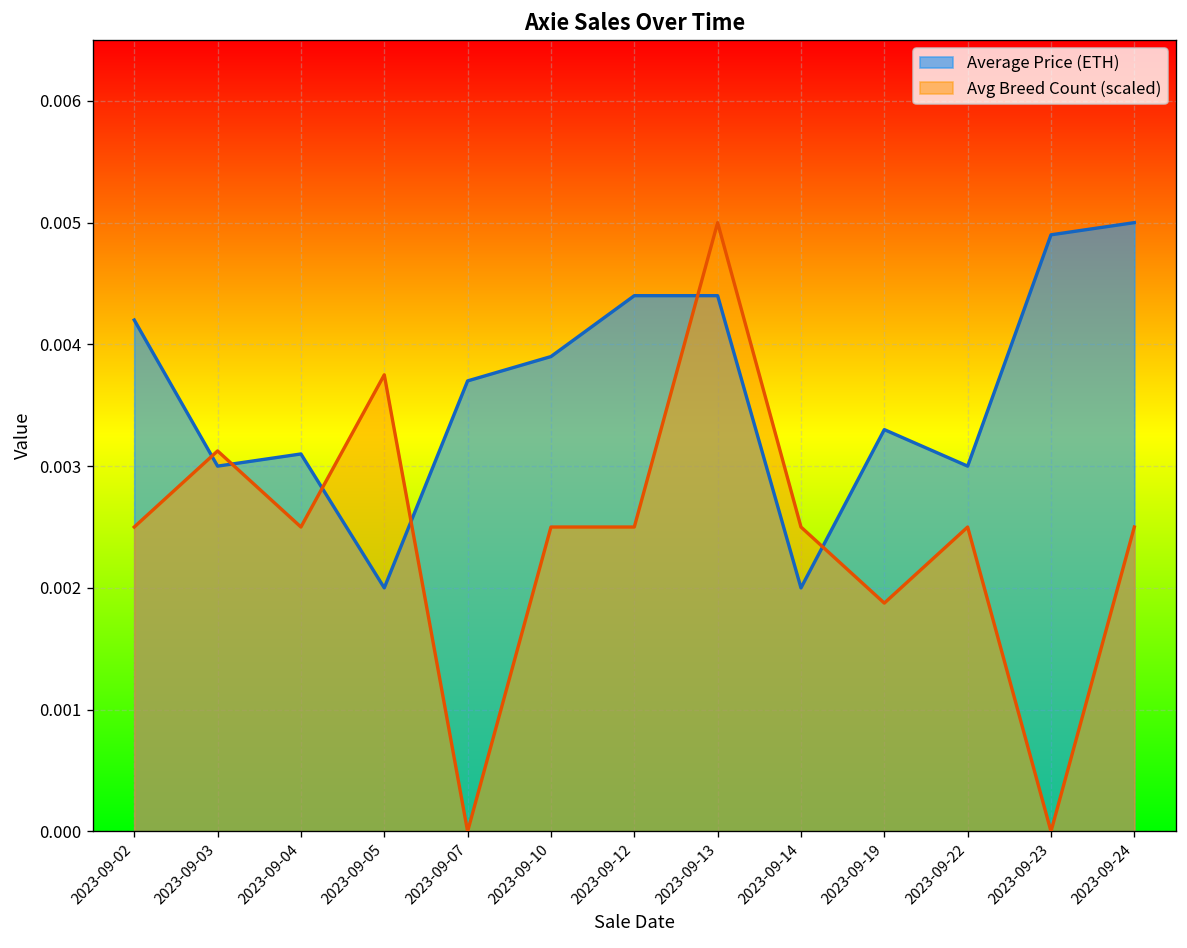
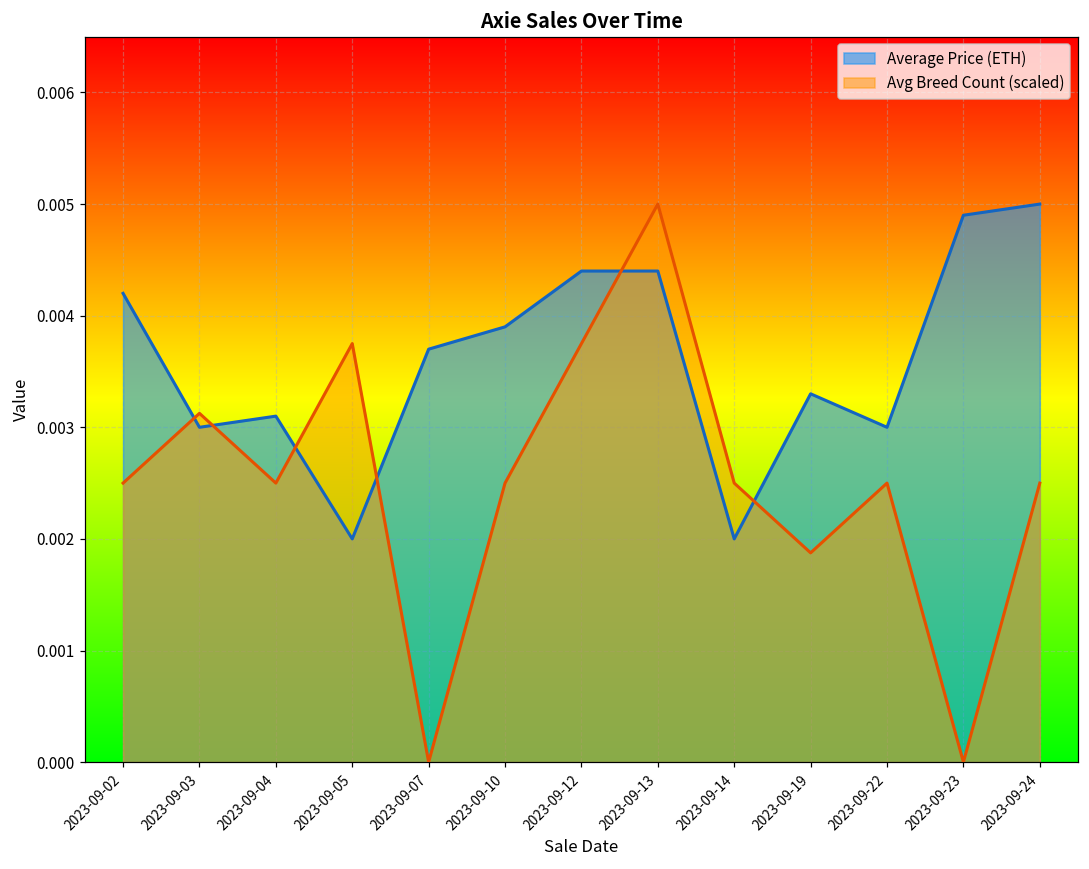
  {
    "Average Price (ETH)": {
      "2023-09-02": 0.00420,
      "2023-09-03": 0.00300,
      "2023-09-04": 0.00310,
      "2023-09-05": 0.00200,
      "2023-09-07": 0.00370,
      "2023-09-10": 0.00390,
      "2023-09-12": 0.00440,
      "2023-09-13": 0.00440,
      "2023-09-14": 0.00200,
      "2023-09-19": 0.00330,
      "2023-09-22": 0.00300,
      "2023-09-23": 0.00490,
      "2023-09-24": 0.00500
    },
    "Avg Breed Count (scaled)": {
      "2023-09-02": 0.00250,
      "2023-09-03": 0.00313,
      "2023-09-04": 0.00250,
      "2023-09-05": 0.00375,
      "2023-09-07": 0.00000,
      "2023-09-10": 0.00250,
-     "2023-09-12": 0.00250,
+     "2023-09-12": 0.00375,
      "2023-09-13": 0.00500,
      "2023-09-14": 0.00250,
      "2023-09-19": 0.00188,
      "2023-09-22": 0.00250,
      "2023-09-23": 0.00000,
      "2023-09-24": 0.00250
    }
  }
